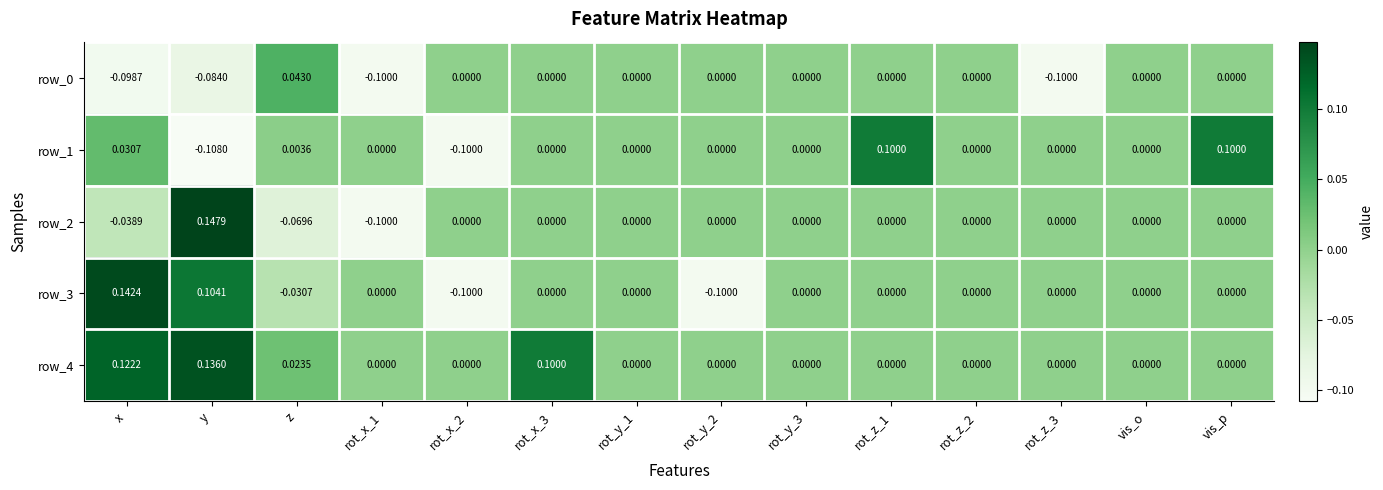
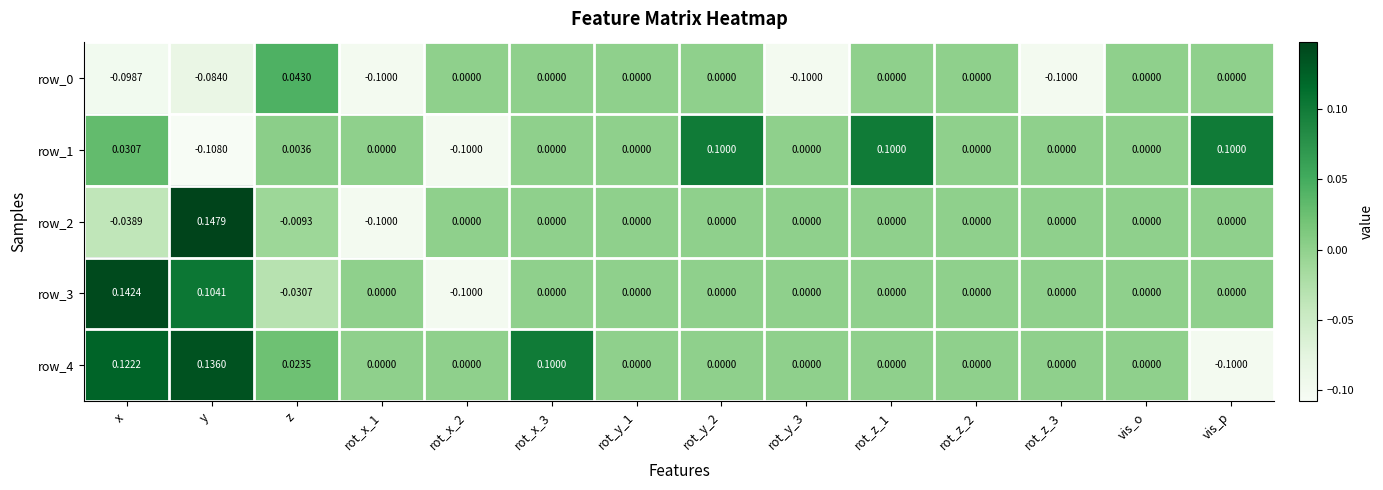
  {
    "row_0": {
      "x": -0.0987,
      "y": -0.0840,
      "z": 0.0430,
      "rot_x_1": -0.1000,
      "rot_x_2": 0.0000,
      "rot_x_3": 0.0000,
      "rot_y_1": 0.0000,
      "rot_y_2": 0.0000,
-     "rot_y_3": 0.0000,
+     "rot_y_3": -0.1000,
      "rot_z_1": 0.0000,
      "rot_z_2": 0.0000,
      "rot_z_3": -0.1000,
      "vis_o": 0.0000,
      "vis_p": 0.0000
    },
    "row_1": {
      "x": 0.0307,
      "y": -0.1080,
      "z": 0.0036,
      "rot_x_1": 0.0000,
      "rot_x_2": -0.1000,
      "rot_x_3": 0.0000,
      "rot_y_1": 0.0000,
-     "rot_y_2": 0.0000,
+     "rot_y_2": 0.1000,
      "rot_y_3": 0.0000,
      "rot_z_1": 0.1000,
      "rot_z_2": 0.0000,
      "rot_z_3": 0.0000,
      "vis_o": 0.0000,
      "vis_p": 0.1000
    },
    "row_2": {
      "x": -0.0389,
      "y": 0.1479,
-     "z": -0.0696,
+     "z": -0.0093,
      "rot_x_1": -0.1000,
      "rot_x_2": 0.0000,
      "rot_x_3": 0.0000,
      "rot_y_1": 0.0000,
      "rot_y_2": 0.0000,
      "rot_y_3": 0.0000,
      "rot_z_1": 0.0000,
      "rot_z_2": 0.0000,
      "rot_z_3": 0.0000,
      "vis_o": 0.0000,
      "vis_p": 0.0000
    },
    "row_3": {
      "x": 0.1424,
      "y": 0.1041,
      "z": -0.0307,
      "rot_x_1": 0.0000,
      "rot_x_2": -0.1000,
      "rot_x_3": 0.0000,
      "rot_y_1": 0.0000,
-     "rot_y_2": -0.1000,
+     "rot_y_2": 0.0000,
      "rot_y_3": 0.0000,
      "rot_z_1": 0.0000,
      "rot_z_2": 0.0000,
      "rot_z_3": 0.0000,
      "vis_o": 0.0000,
      "vis_p": 0.0000
    },
    "row_4": {
      "x": 0.1222,
      "y": 0.1360,
      "z": 0.0235,
      "rot_x_1": 0.0000,
      "rot_x_2": 0.0000,
      "rot_x_3": 0.1000,
      "rot_y_1": 0.0000,
      "rot_y_2": 0.0000,
      "rot_y_3": 0.0000,
      "rot_z_1": 0.0000,
      "rot_z_2": 0.0000,
      "rot_z_3": 0.0000,
      "vis_o": 0.0000,
-     "vis_p": 0.0000
+     "vis_p": -0.1000
    }
  }
